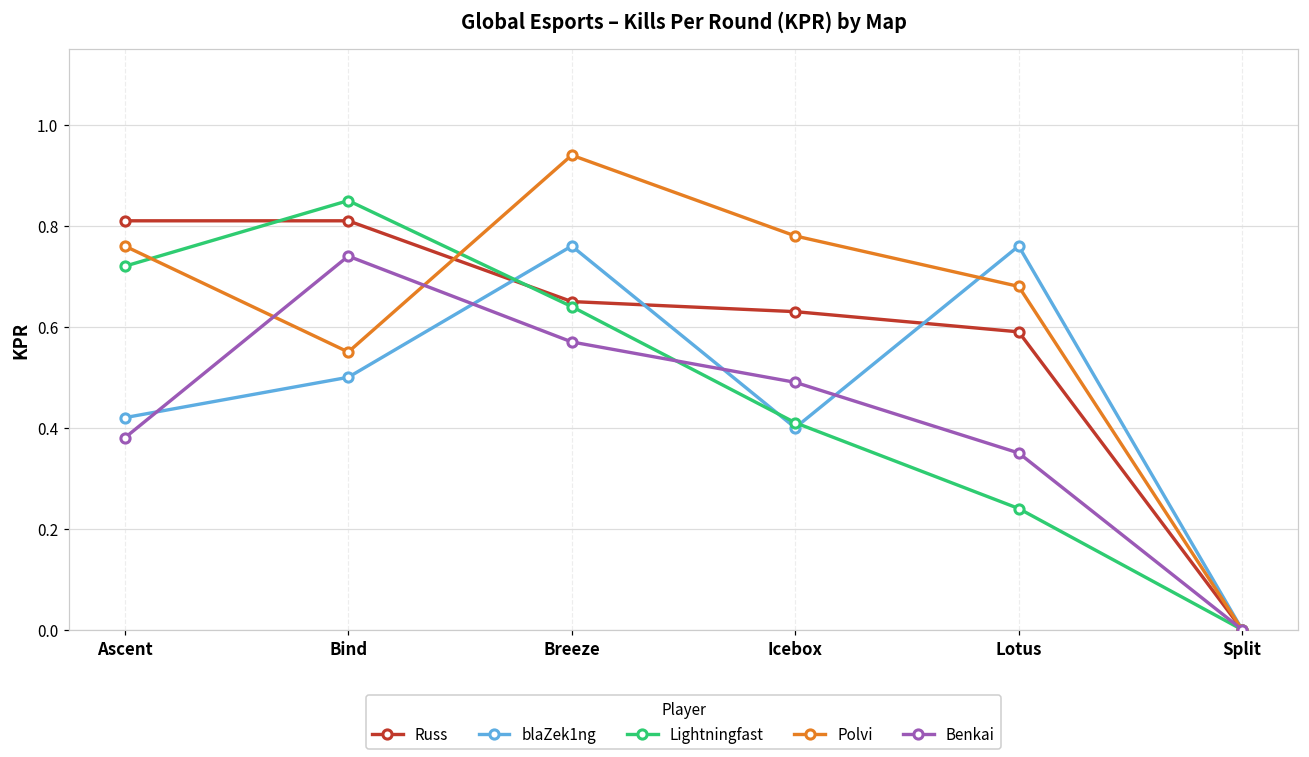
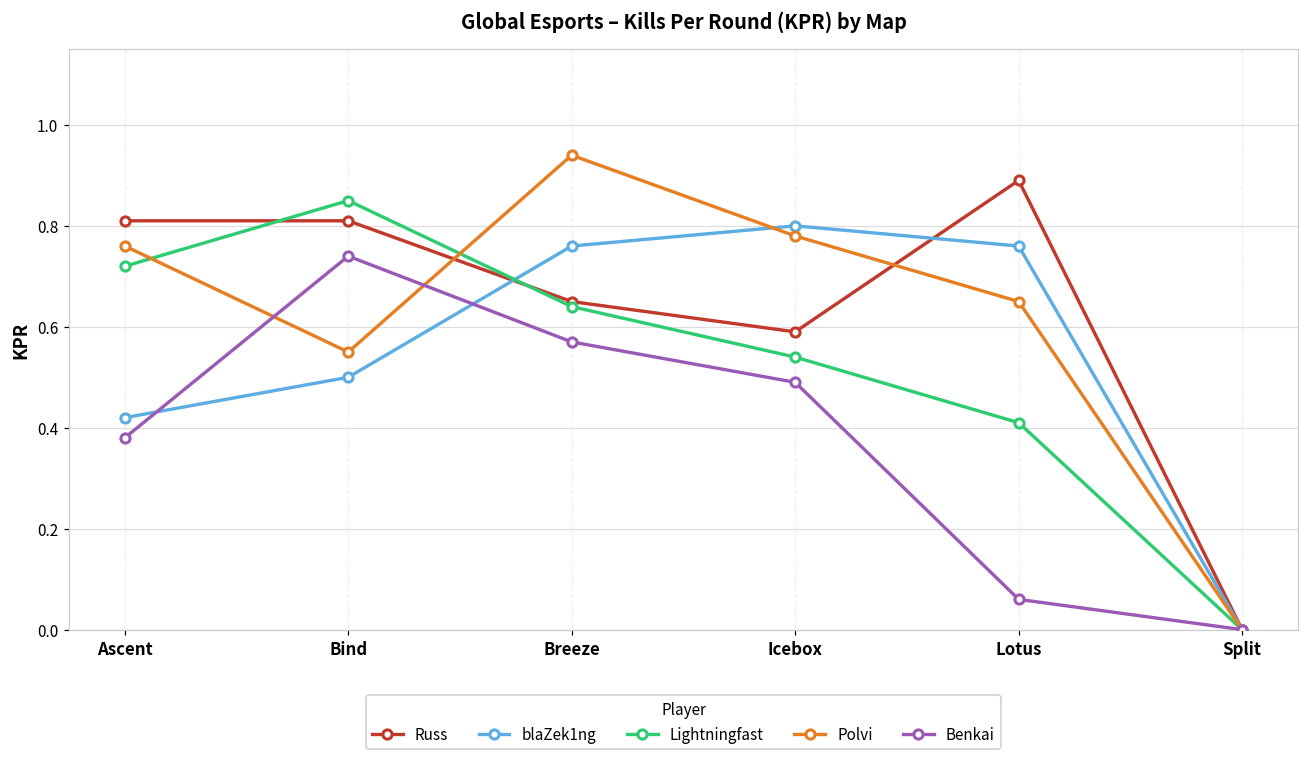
  {
    "Russ": {
      "Ascent": 0.81,
      "Bind": 0.81,
      "Breeze": 0.65,
-     "Icebox": 0.63,
-     "Lotus": 0.59
+     "Icebox": 0.59,
+     "Lotus": 0.89
    },
    "blaZek1ng": {
      "Ascent": 0.42,
      "Bind": 0.5,
      "Breeze": 0.76,
-     "Icebox": 0.4,
+     "Icebox": 0.8,
      "Lotus": 0.76
    },
    "Lightningfast": {
      "Ascent": 0.72,
      "Bind": 0.85,
      "Breeze": 0.64,
-     "Icebox": 0.41,
-     "Lotus": 0.24
+     "Icebox": 0.54,
+     "Lotus": 0.41
    },
    "Polvi": {
      "Ascent": 0.76,
      "Bind": 0.55,
      "Breeze": 0.94,
      "Icebox": 0.78,
-     "Lotus": 0.68
+     "Lotus": 0.65
    },
    "Benkai": {
      "Ascent": 0.38,
      "Bind": 0.74,
      "Breeze": 0.57,
      "Icebox": 0.49,
-     "Lotus": 0.35
+     "Lotus": 0.06
    }
  }
